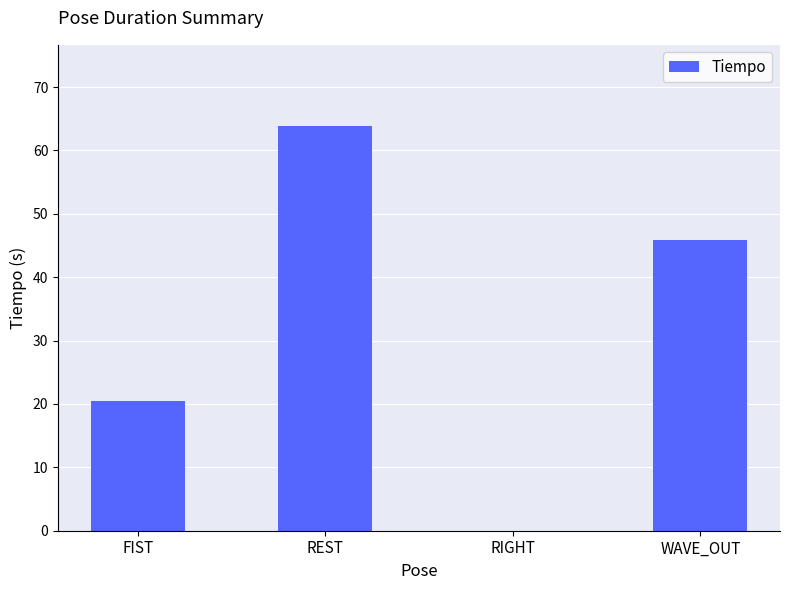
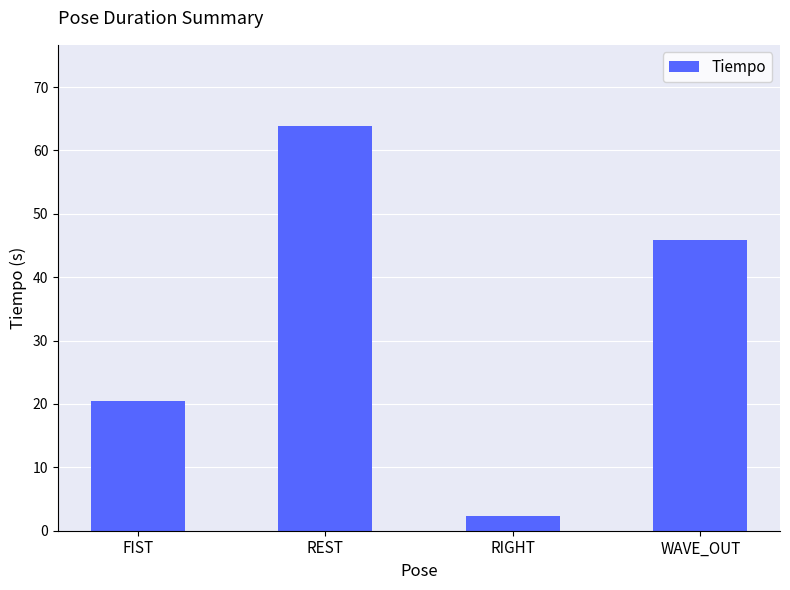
  {
    "FIST": 20,
    "REST": 64,
-   "RIGHT": 0,
+   "RIGHT": 2,
    "WAVE_OUT": 46
  }
